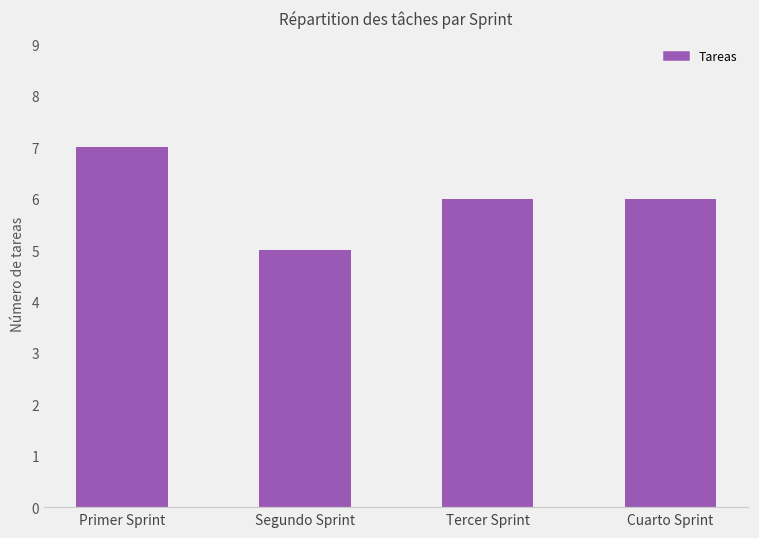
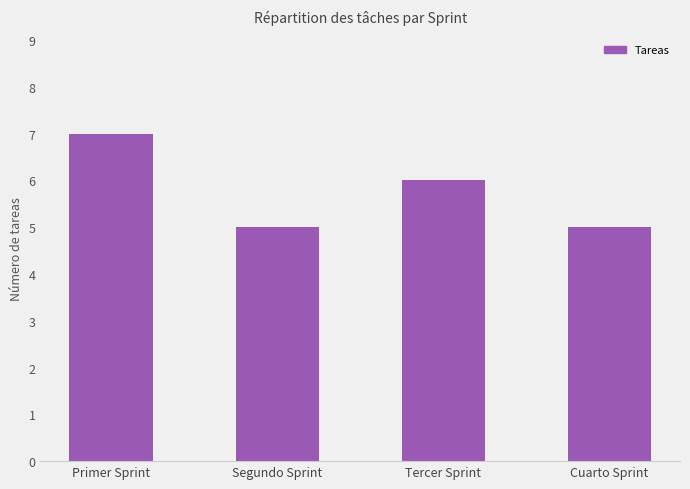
  {
    "Primer Sprint": 7,
    "Segundo Sprint": 5,
    "Tercer Sprint": 6,
-   "Cuarto Sprint": 6
+   "Cuarto Sprint": 5
  }
